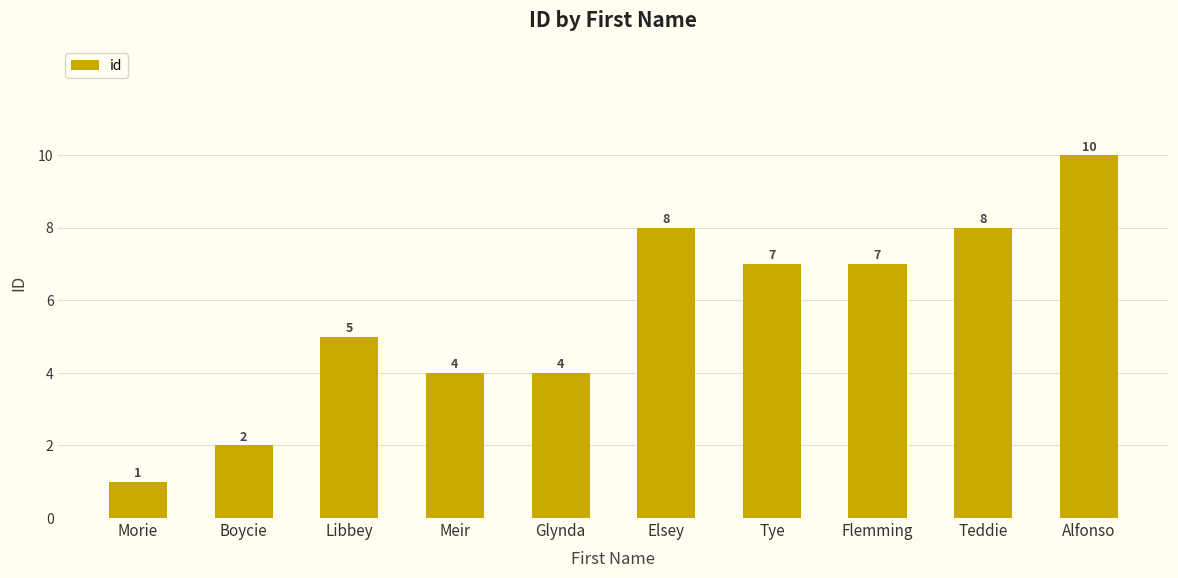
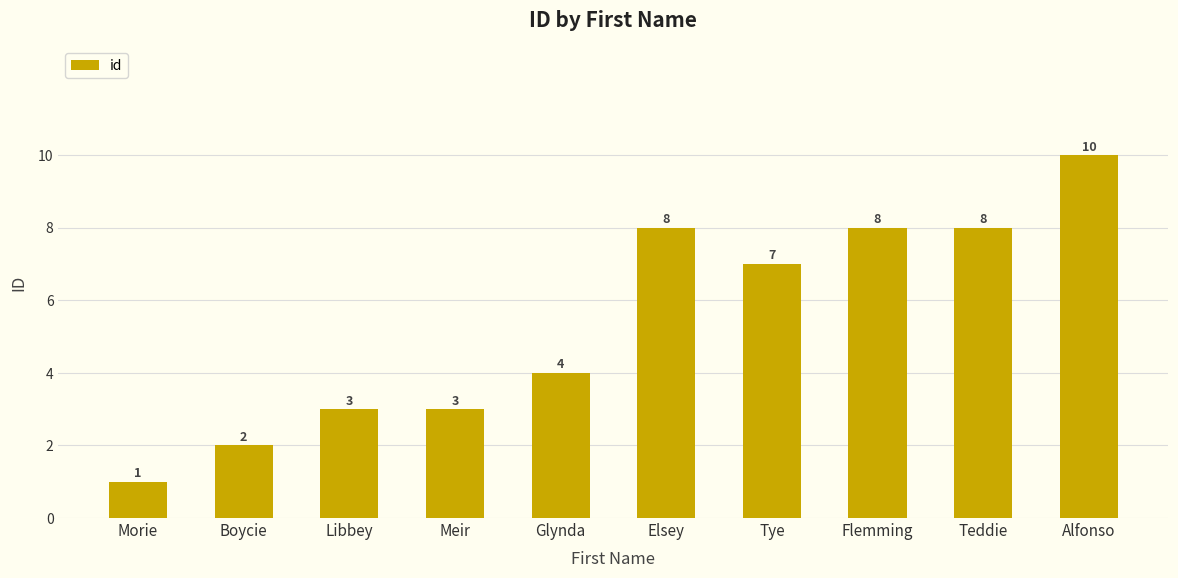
  {
    "Morie": 1,
    "Boycie": 2,
-   "Libbey": 5,
-   "Meir": 4,
+   "Libbey": 3,
+   "Meir": 3,
    "Glynda": 4,
    "Elsey": 8,
    "Tye": 7,
-   "Flemming": 7,
+   "Flemming": 8,
    "Teddie": 8,
    "Alfonso": 10
  }
